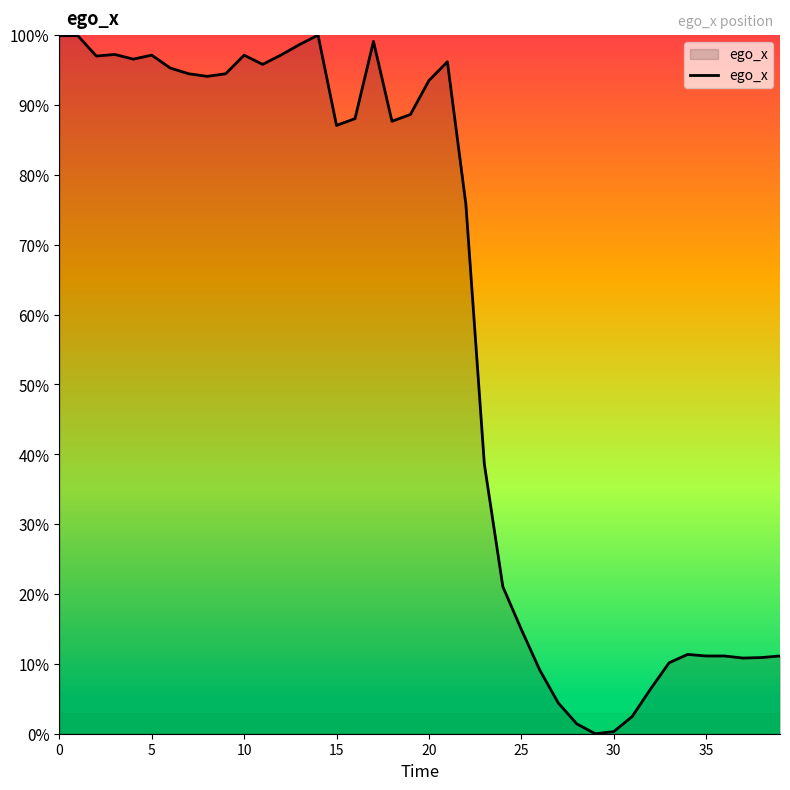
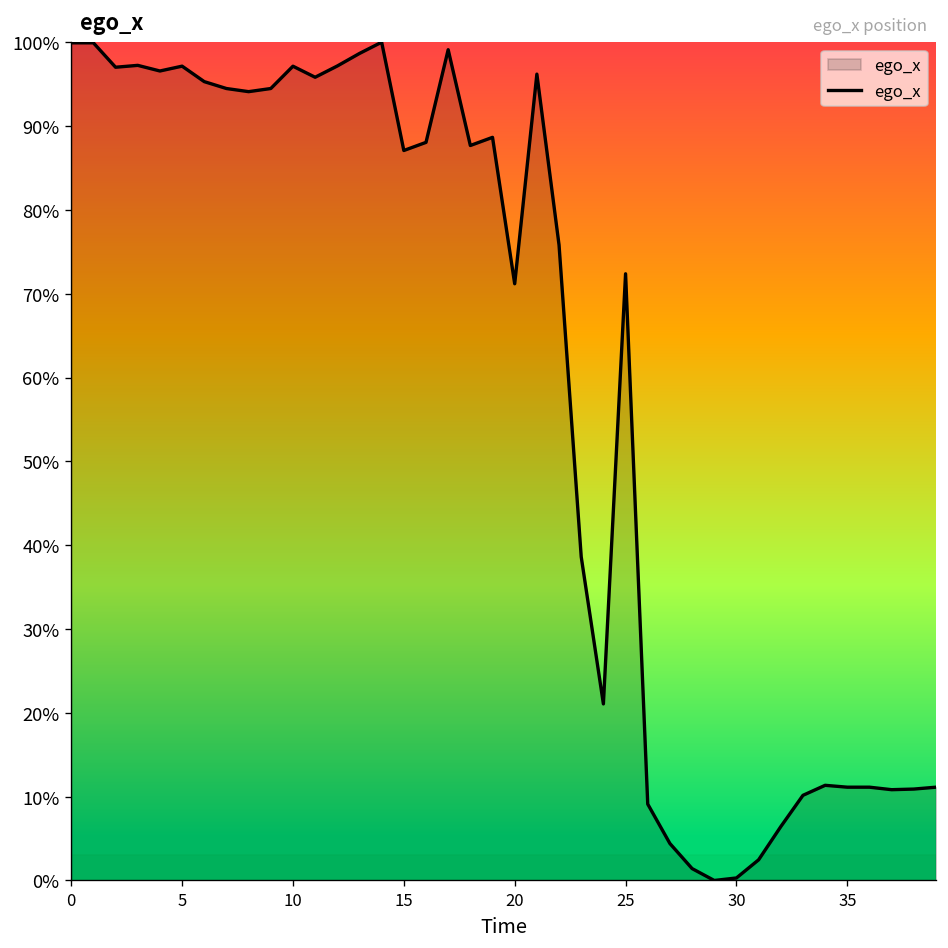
  {
    "0": "100%",
    "5": "97%",
    "10": "97%",
    "15": "87%",
-   "20": "94%",
-   "25": "15%",
+   "20": "71%",
+   "25": "72%",
    "35": "11%"
  }
